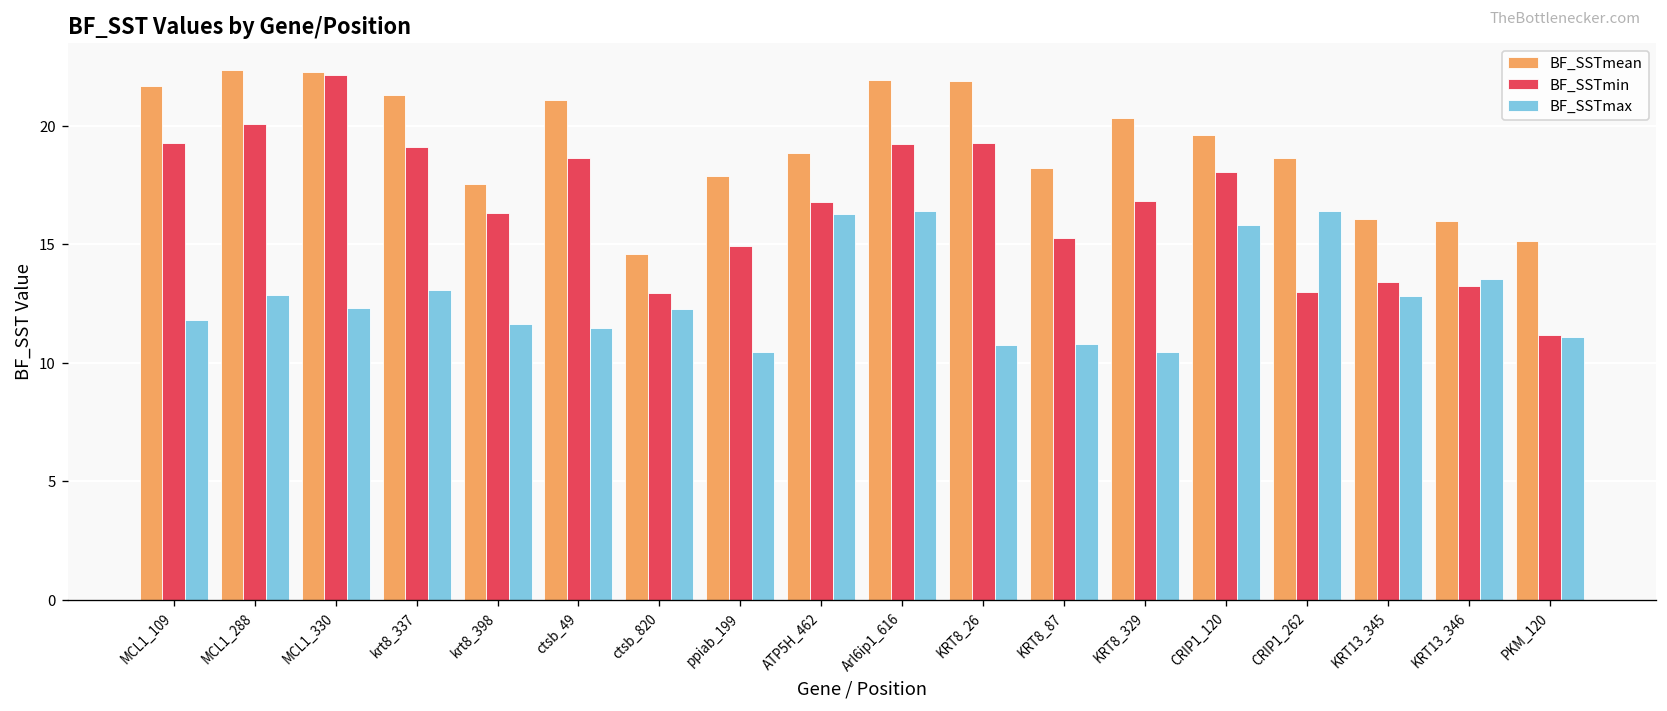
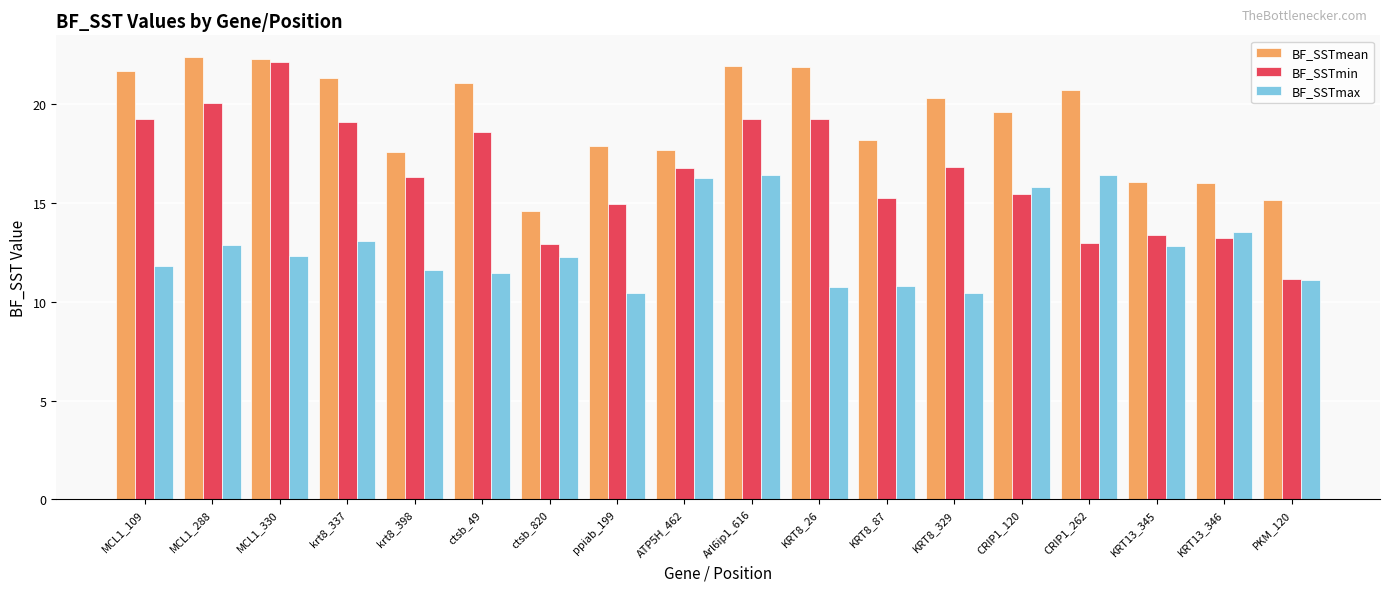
  {
    "BF_SSTmean": {
      "MCL1_109": 21.7,
      "MCL1_288": 22.4,
      "MCL1_330": 22.3,
      "krt8_337": 21.3,
      "krt8_398": 17.6,
      "ctsb_49": 21.1,
      "ctsb_820": 14.6,
      "ppiab_199": 17.9,
-     "ATP5H_462": 18.9,
+     "ATP5H_462": 17.7,
      "Arl6ip1_616": 22.0,
      "KRT8_26": 21.9,
      "KRT8_87": 18.2,
      "KRT8_329": 20.3,
      "CRIP1_120": 19.6,
-     "CRIP1_262": 18.6,
+     "CRIP1_262": 20.7,
      "KRT13_345": 16.1,
      "KRT13_346": 16.0,
      "PKM_120": 15.1
    },
    "BF_SSTmin": {
      "MCL1_109": 19.3,
      "MCL1_288": 20.1,
      "MCL1_330": 22.1,
      "krt8_337": 19.1,
      "krt8_398": 16.3,
      "ctsb_49": 18.6,
      "ctsb_820": 12.9,
      "ppiab_199": 15.0,
      "ATP5H_462": 16.8,
      "Arl6ip1_616": 19.2,
      "KRT8_26": 19.3,
      "KRT8_87": 15.3,
      "KRT8_329": 16.8,
-     "CRIP1_120": 18.1,
+     "CRIP1_120": 15.4,
      "CRIP1_262": 13.0,
      "KRT13_345": 13.4,
      "KRT13_346": 13.2,
      "PKM_120": 11.2
    },
    "BF_SSTmax": {
      "MCL1_109": 11.8,
      "MCL1_288": 12.9,
      "MCL1_330": 12.3,
      "krt8_337": 13.1,
      "krt8_398": 11.6,
      "ctsb_49": 11.5,
      "ctsb_820": 12.3,
      "ppiab_199": 10.5,
      "ATP5H_462": 16.3,
      "Arl6ip1_616": 16.4,
      "KRT8_26": 10.7,
      "KRT8_87": 10.8,
      "KRT8_329": 10.5,
      "CRIP1_120": 15.8,
      "CRIP1_262": 16.4,
      "KRT13_345": 12.8,
      "KRT13_346": 13.5,
      "PKM_120": 11.1
    }
  }
